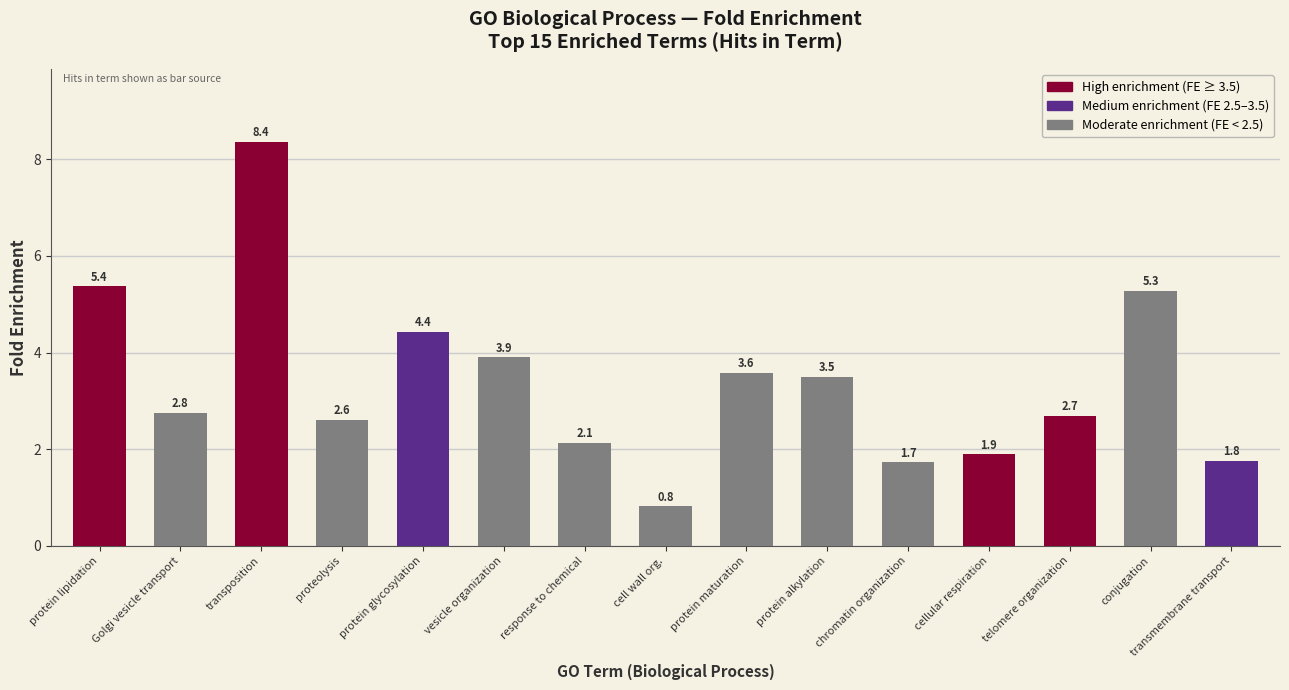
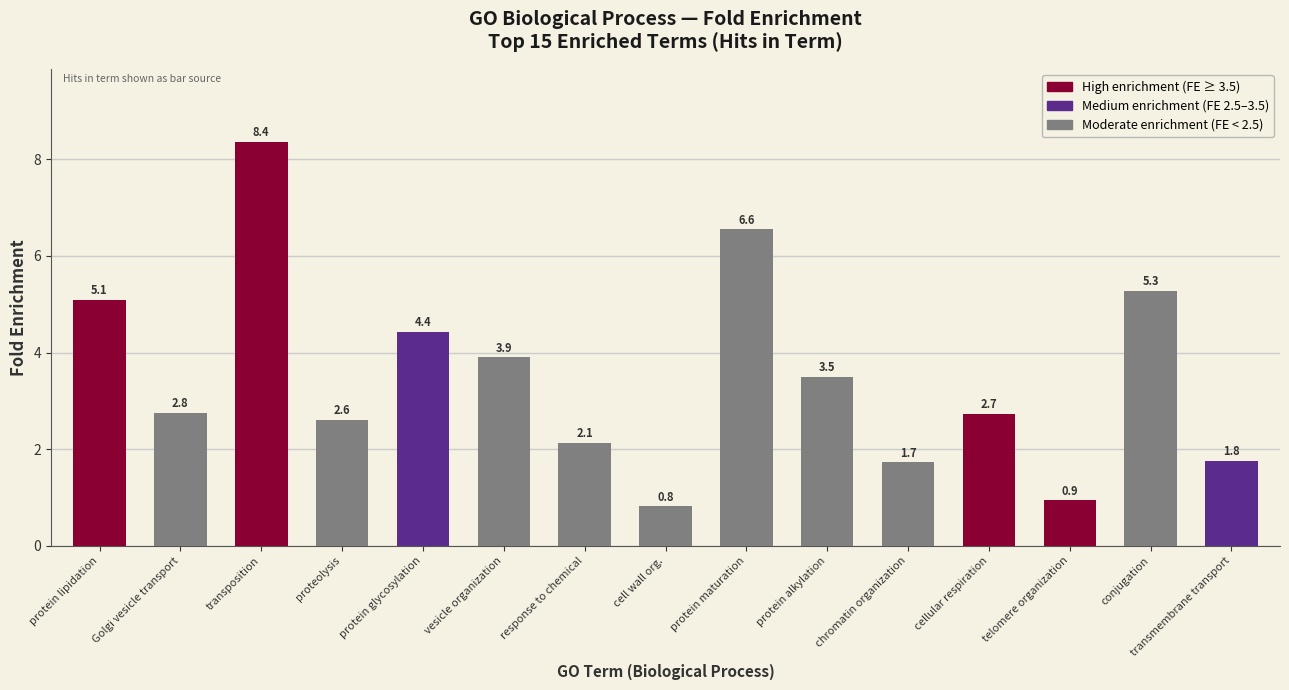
  {
-   "protein lipidation": 5.4,
+   "protein lipidation": 5.1,
    "Golgi vesicle transport": 2.8,
    "transposition": 8.4,
    "proteolysis": 2.6,
    "protein glycosylation": 4.4,
    "vesicle organization": 3.9,
    "response to chemical": 2.1,
    "cell wall org.": 0.8,
-   "protein maturation": 3.6,
+   "protein maturation": 6.6,
    "protein alkylation": 3.5,
    "chromatin organization": 1.7,
-   "cellular respiration": 1.9,
-   "telomere organization": 2.7,
+   "cellular respiration": 2.7,
+   "telomere organization": 0.9,
    "conjugation": 5.3,
    "transmembrane transport": 1.8
  }
